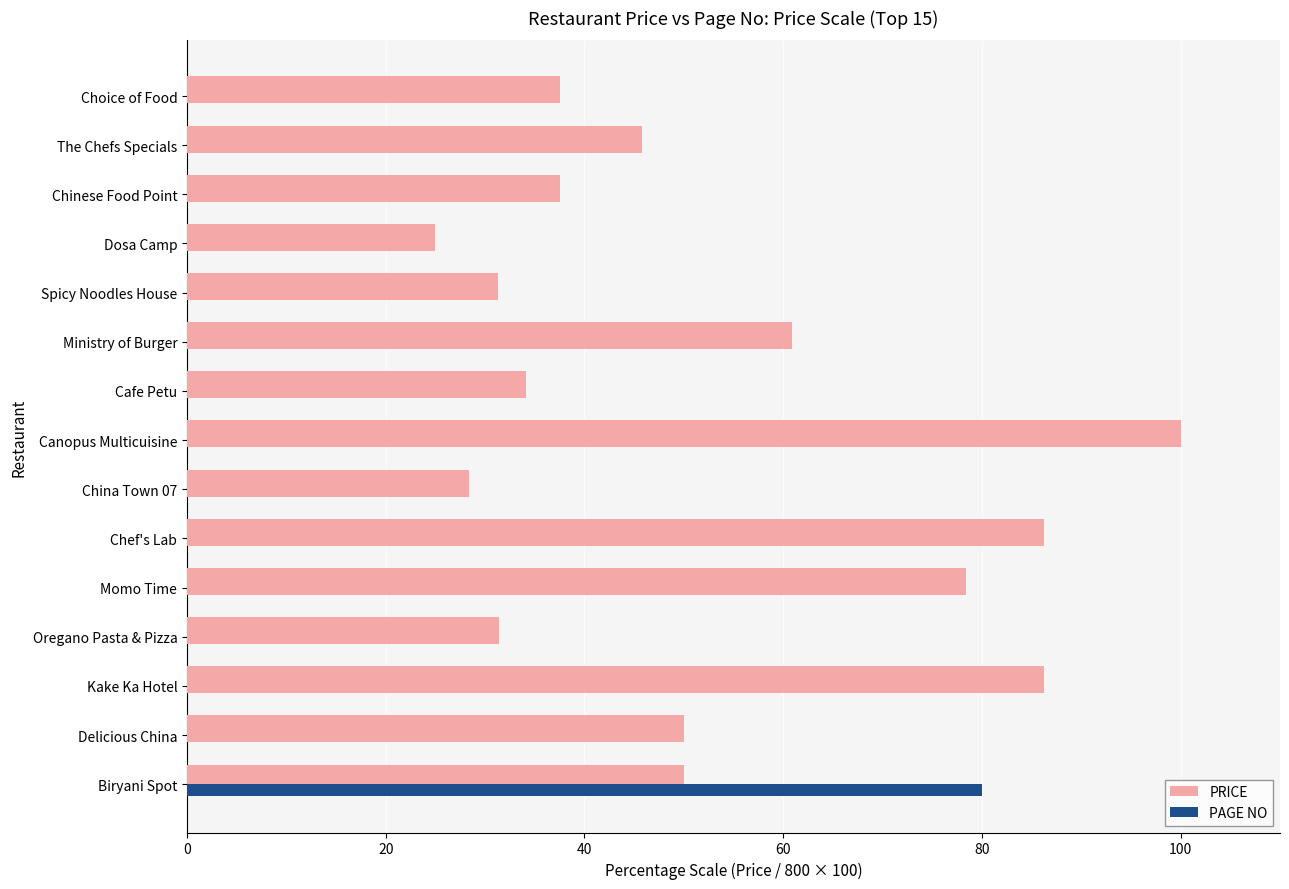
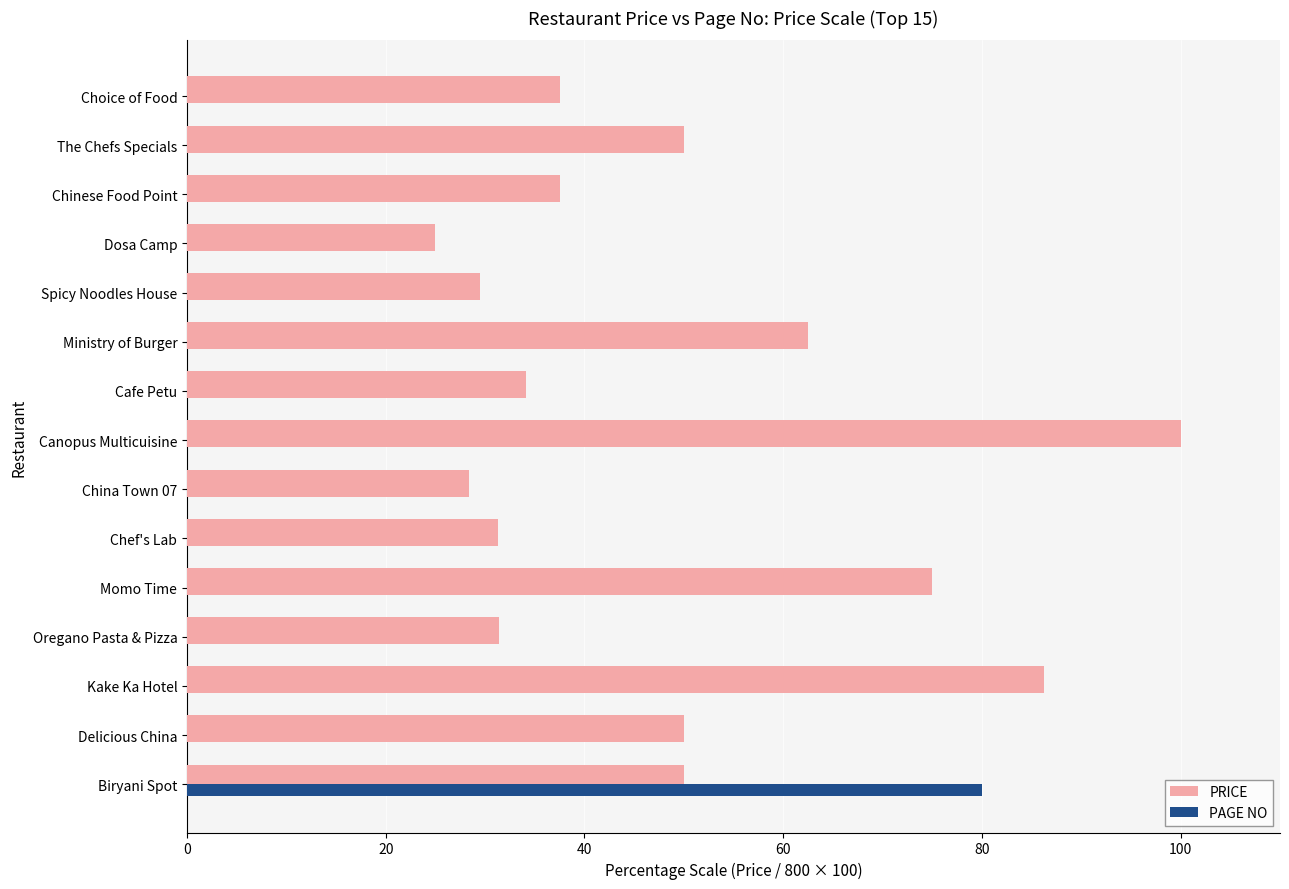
  {
    "PRICE": {
      "Choice of Food": 38,
-     "The Chefs Specials": 46,
+     "The Chefs Specials": 50,
      "Chinese Food Point": 38,
      "Dosa Camp": 25,
-     "Spicy Noodles House": 31,
-     "Ministry of Burger": 61,
+     "Spicy Noodles House": 30,
+     "Ministry of Burger": 63,
      "Cafe Petu": 34,
      "Canopus Multicuisine": 100,
      "China Town 07": 28,
-     "Chef's Lab": 86,
-     "Momo Time": 78,
+     "Chef's Lab": 31,
+     "Momo Time": 75,
      "Oregano Pasta & Pizza": 31,
      "Kake Ka Hotel": 86,
      "Delicious China": 50,
      "Biryani Spot": 50
    }
  }
